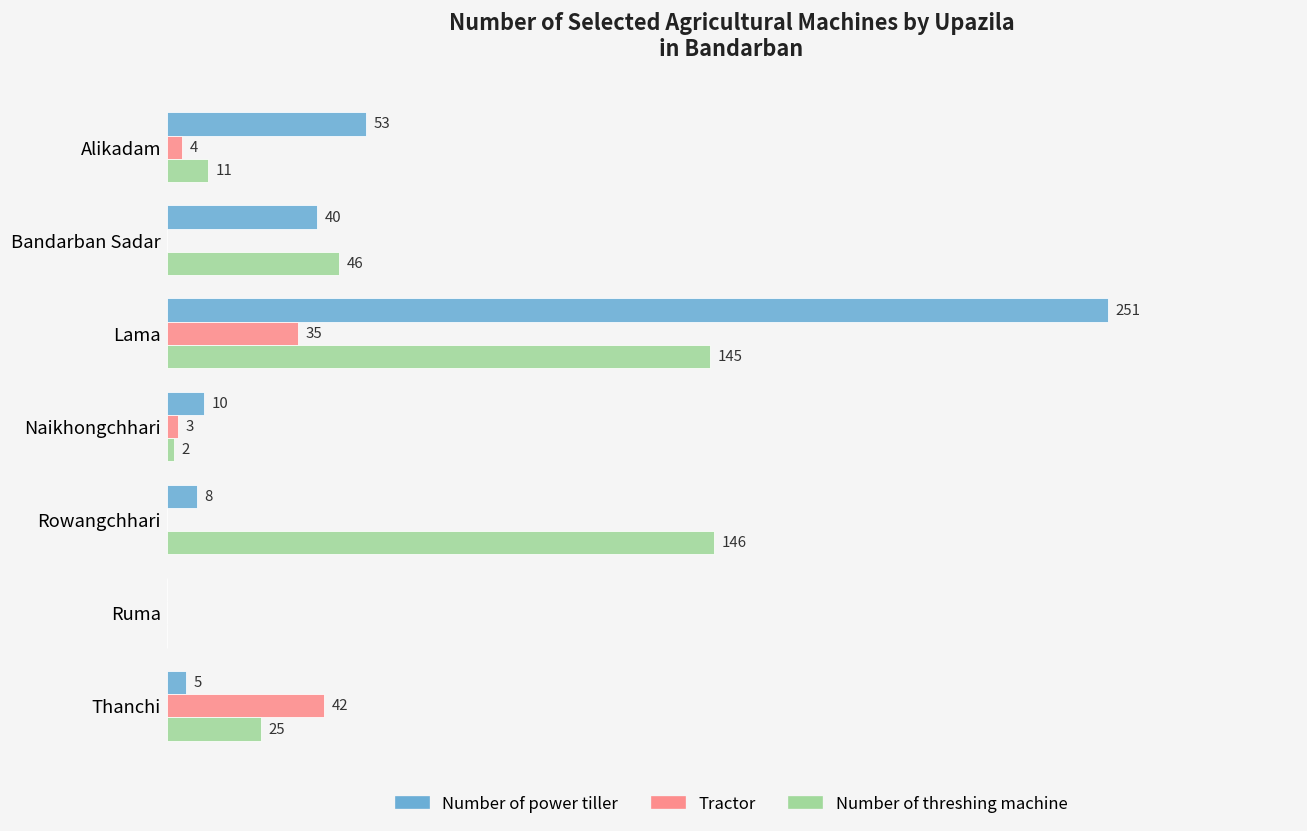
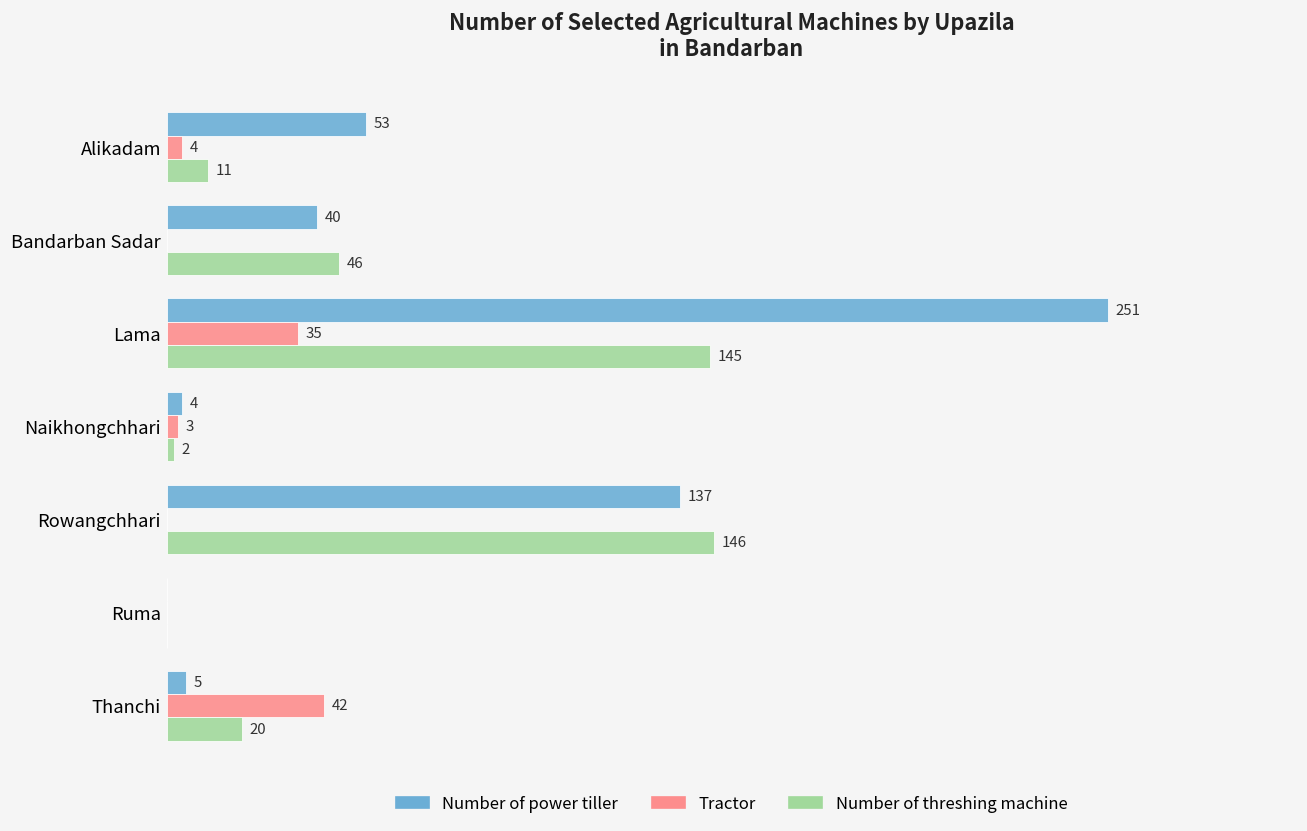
  {
    "Number of power tiller": {
      "Alikadam": 53,
      "Bandarban Sadar": 40,
      "Lama": 251,
-     "Naikhongchhari": 10,
-     "Rowangchhari": 8,
+     "Naikhongchhari": 4,
+     "Rowangchhari": 137,
      "Thanchi": 5
    },
    "Tractor": {
      "Alikadam": 4,
      "Lama": 35,
      "Naikhongchhari": 3,
      "Thanchi": 42
    },
    "Number of threshing machine": {
      "Alikadam": 11,
      "Bandarban Sadar": 46,
      "Lama": 145,
      "Naikhongchhari": 2,
      "Rowangchhari": 146,
-     "Thanchi": 25
+     "Thanchi": 20
    }
  }
